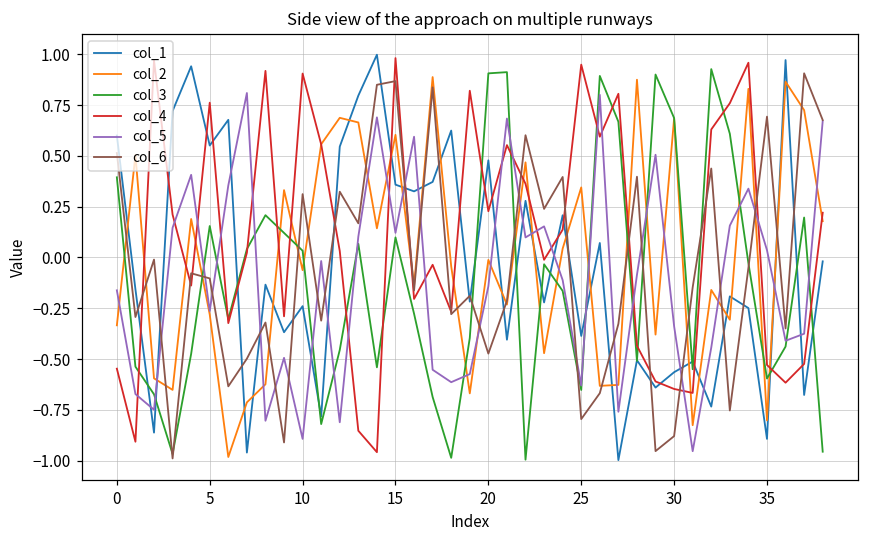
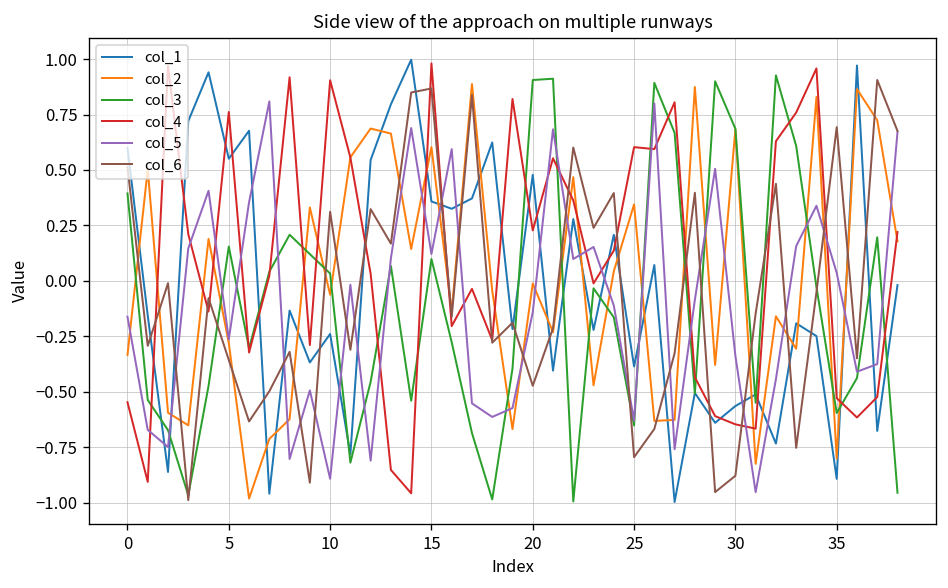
  {
    "col_1": {
      "5": 0.55,
      "10": -0.24,
      "15": 0.36,
      "20": 0.48,
      "25": -0.39,
      "30": -0.56,
      "35": -0.89
    },
    "col_2": {
      "0": -0.33,
      "5": -0.28,
      "10": -0.06,
      "15": 0.60,
      "20": -0.01,
      "25": 0.34,
      "35": -0.80
    },
    "col_3": {
      "0": 0.39,
      "5": 0.15,
      "10": 0.03,
      "15": 0.10,
      "20": 0.91,
      "25": -0.65,
      "35": -0.60
    },
    "col_4": {
      "0": -0.55,
      "5": 0.76,
      "10": 0.90,
      "15": 0.98,
      "20": 0.23,
-     "25": 0.95,
+     "25": 0.60,
      "30": -0.65,
      "35": -0.53
    },
    "col_5": {
      "0": -0.16,
      "5": -0.26,
      "10": -0.89,
      "15": 0.12,
      "20": -0.14,
      "25": -0.63,
      "30": -0.34,
      "35": 0.04
    },
    "col_6": {
-     "5": -0.10,
+     "5": -0.36,
      "10": 0.31,
      "15": 0.87,
      "20": -0.47,
      "25": -0.80,
      "30": -0.88,
      "35": 0.69
    }
  }
